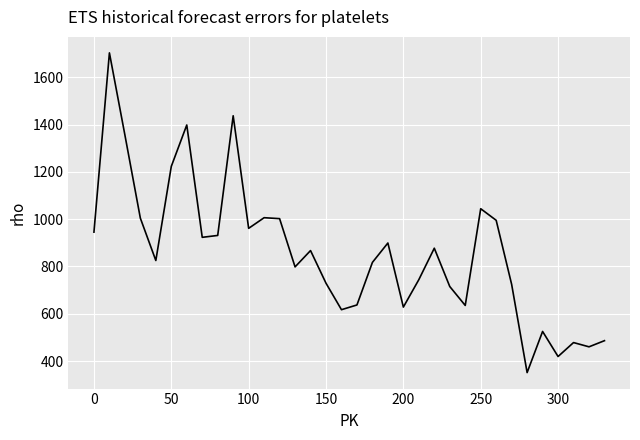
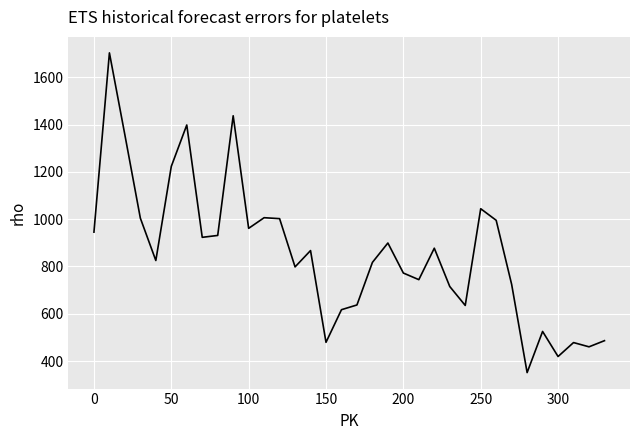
  {
    "0": 950,
    "50": 1220,
    "100": 960,
-   "150": 730,
-   "200": 630,
+   "150": 480,
+   "200": 770,
    "250": 1040,
    "300": 420
  }
